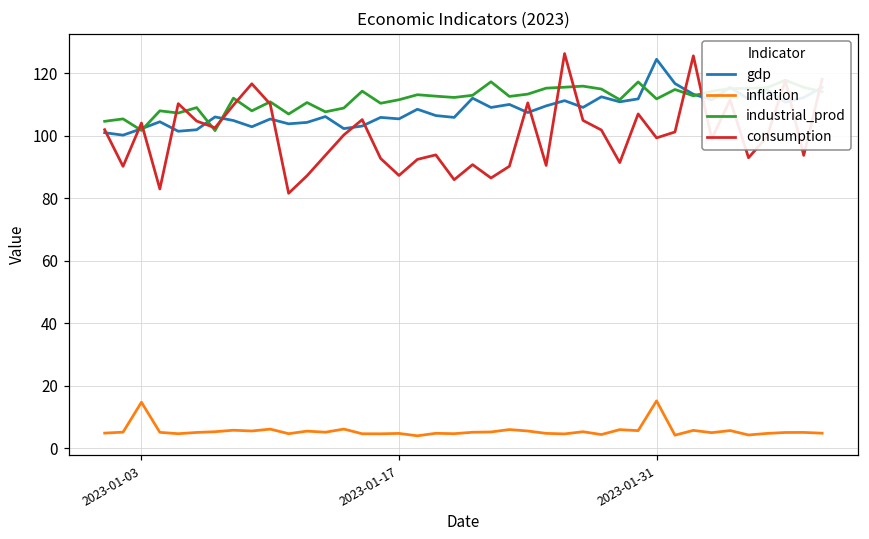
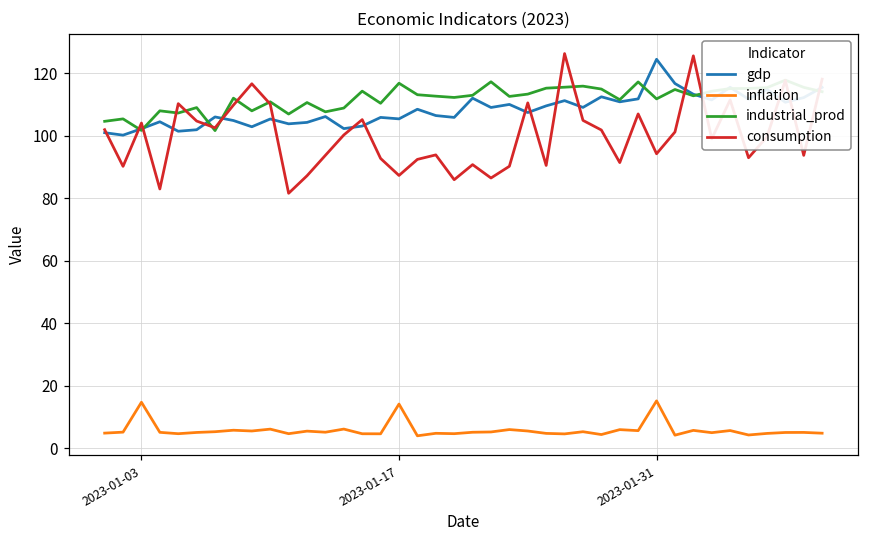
  {
    "gdp": {
      "2023-01-17": 105,
      "2023-01-31": 124
    },
    "inflation": {
      "2023-01-03": 15,
-     "2023-01-17": 5,
+     "2023-01-17": 14,
      "2023-01-31": 15
    },
    "industrial_prod": {
-     "2023-01-17": 112,
+     "2023-01-17": 117,
      "2023-01-31": 112
    },
    "consumption": {
      "2023-01-03": 104,
      "2023-01-17": 87,
-     "2023-01-31": 99
+     "2023-01-31": 94
    }
  }
